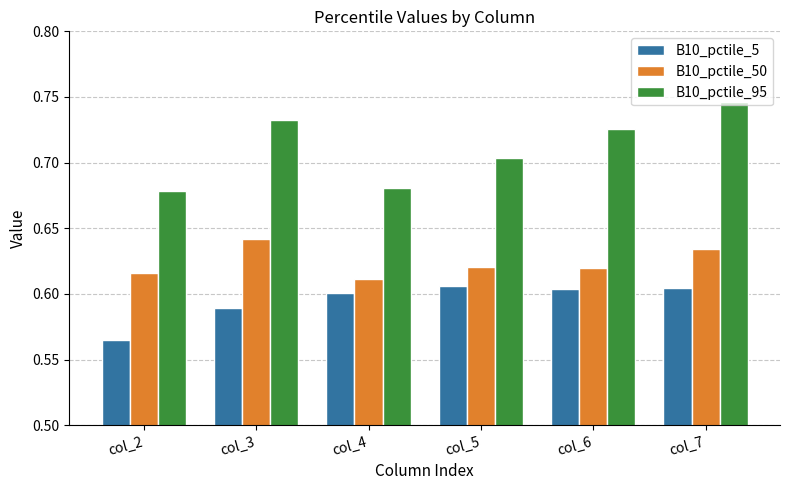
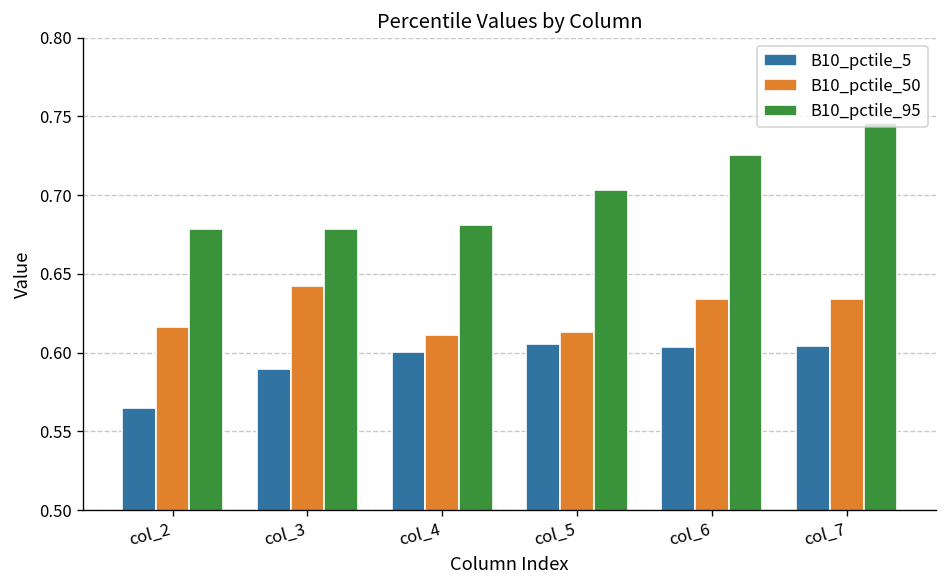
  {
    "B10_pctile_5": {
      "col_2": 0.565,
      "col_3": 0.589,
      "col_4": 0.600,
      "col_5": 0.606,
      "col_6": 0.603,
      "col_7": 0.604
    },
    "B10_pctile_50": {
      "col_2": 0.616,
      "col_3": 0.642,
      "col_4": 0.611,
-     "col_5": 0.620,
-     "col_6": 0.620,
+     "col_5": 0.613,
+     "col_6": 0.634,
      "col_7": 0.634
    },
    "B10_pctile_95": {
      "col_2": 0.678,
-     "col_3": 0.732,
+     "col_3": 0.678,
      "col_4": 0.681,
      "col_5": 0.704,
      "col_6": 0.726
    }
  }
